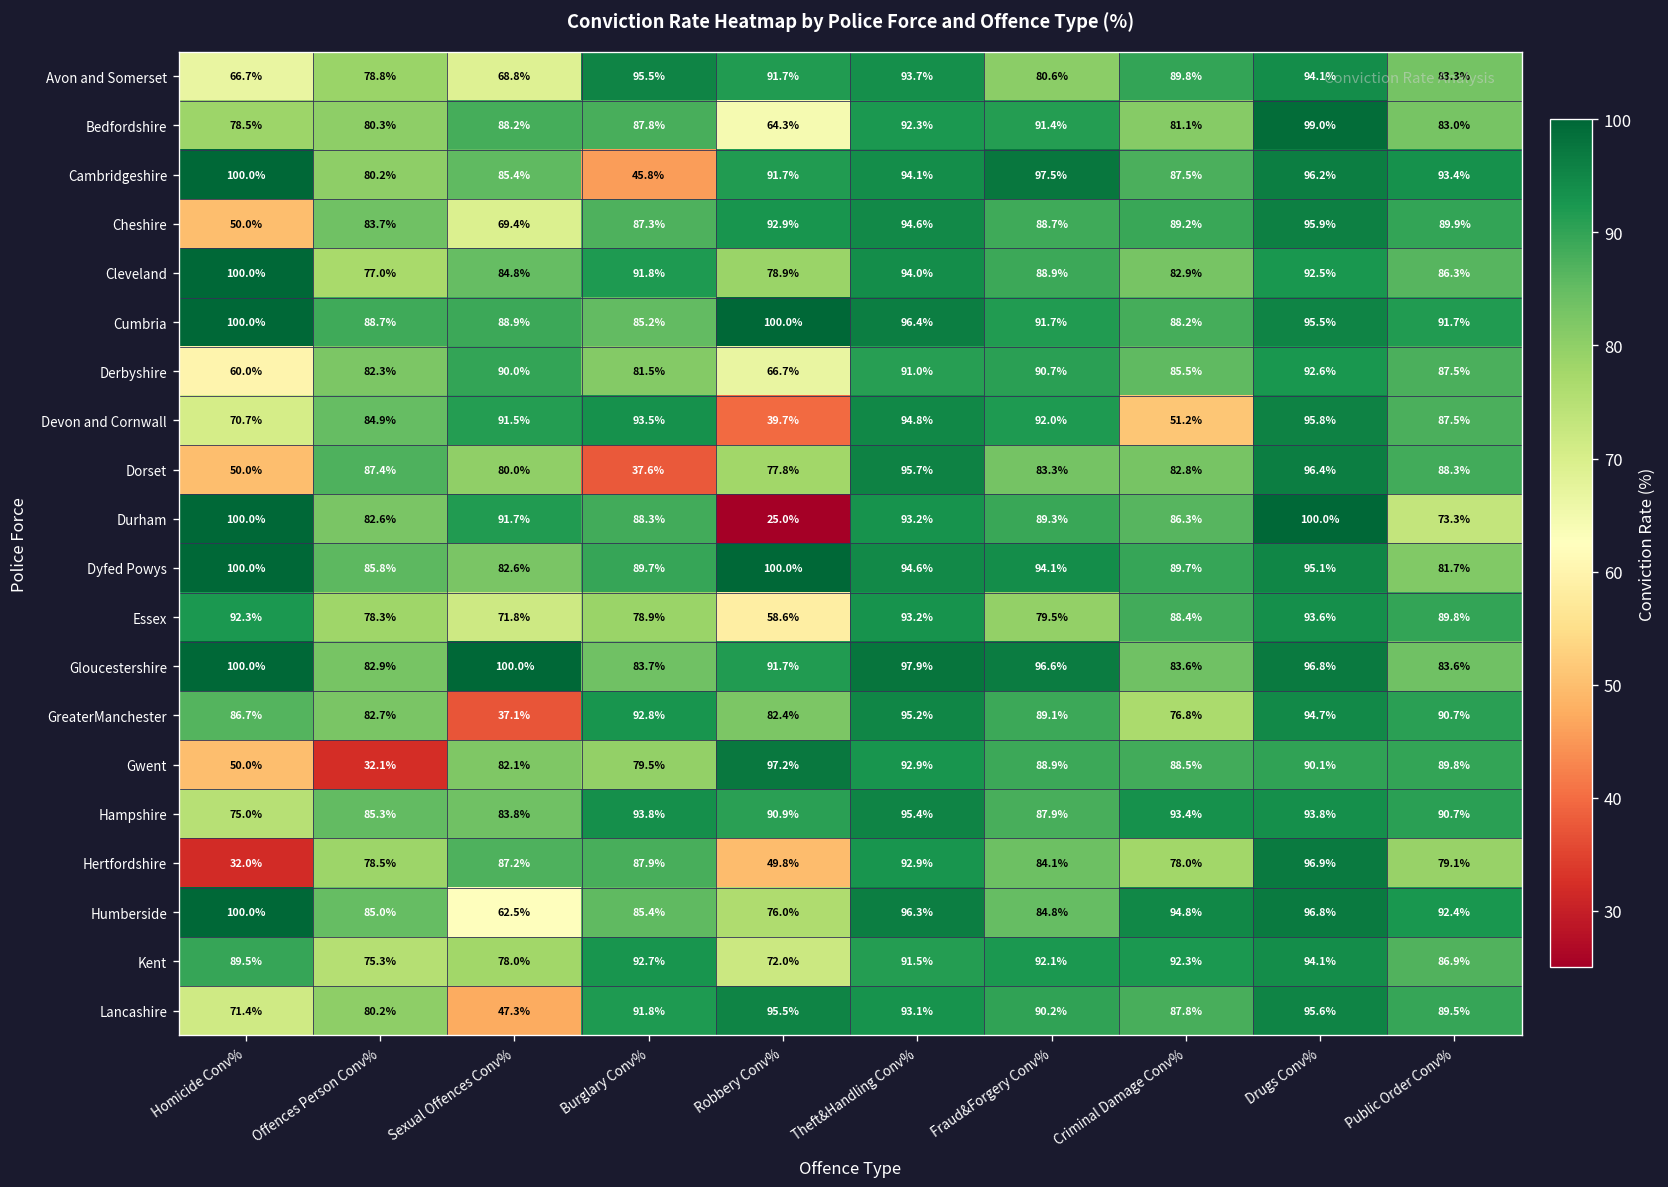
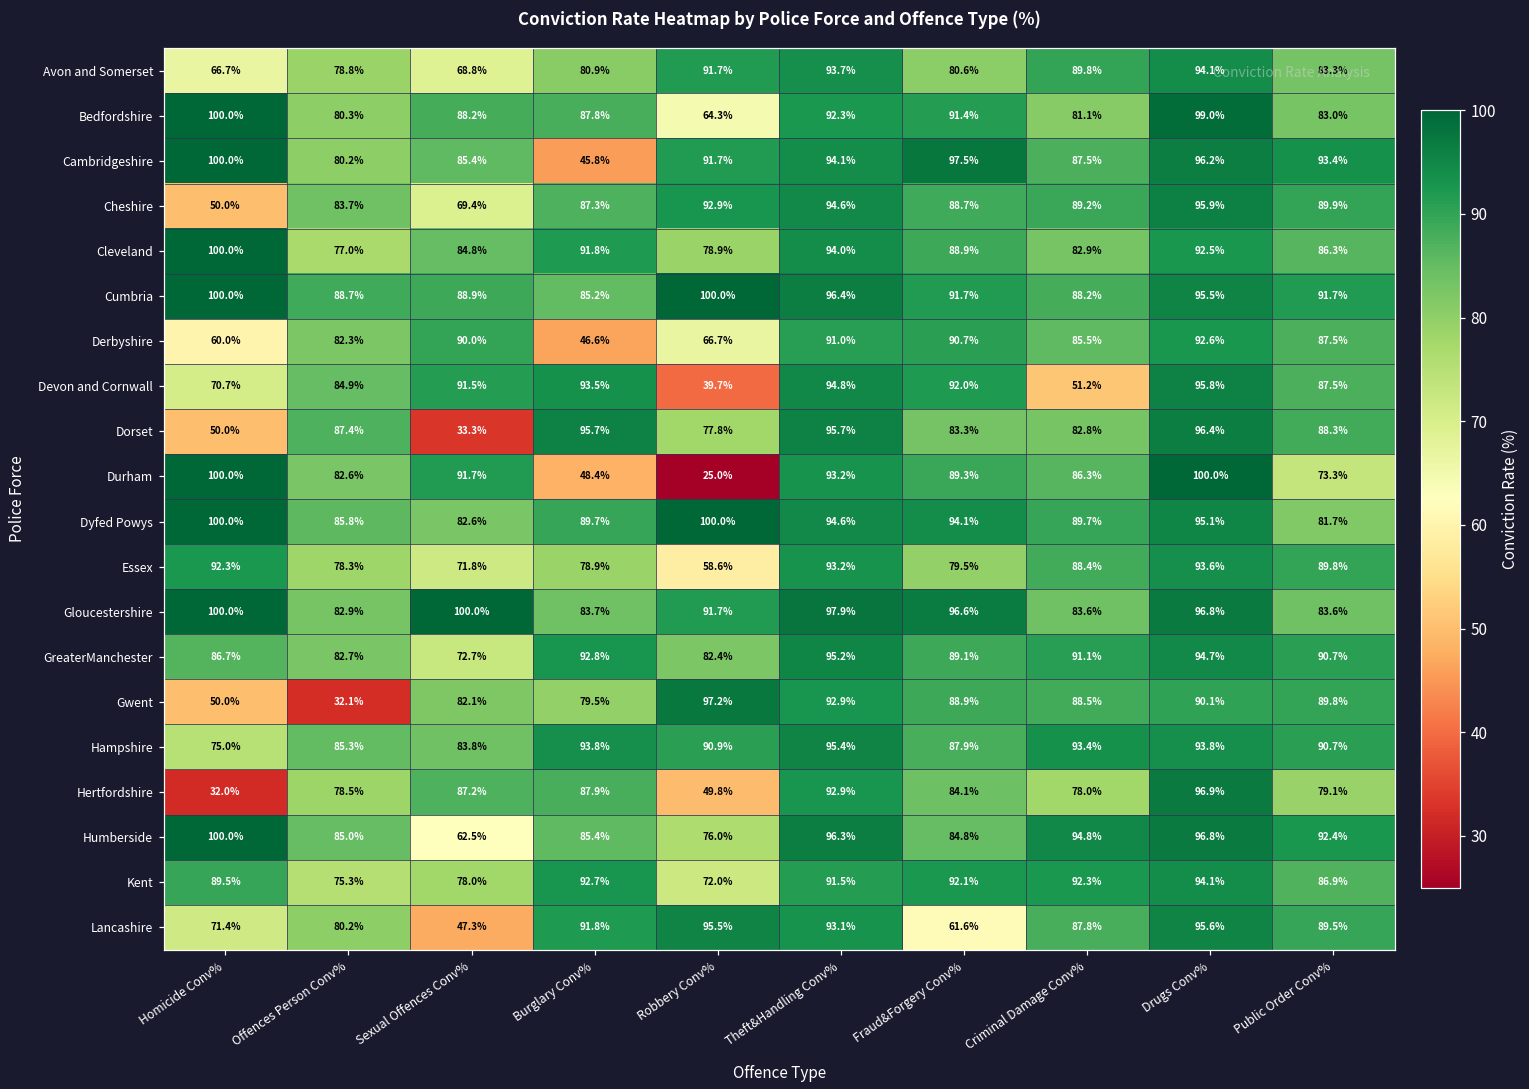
  {
    "Avon and Somerset": {
      "Homicide Conv%": "66.7%",
      "Offences Person Conv%": "78.8%",
      "Sexual Offences Conv%": "68.8%",
-     "Burglary Conv%": "95.5%",
+     "Burglary Conv%": "80.9%",
      "Robbery Conv%": "91.7%",
      "Theft&Handling Conv%": "93.7%",
      "Fraud&Forgery Conv%": "80.6%",
      "Criminal Damage Conv%": "89.8%"
    },
    "Bedfordshire": {
-     "Homicide Conv%": "78.5%",
+     "Homicide Conv%": "100.0%",
      "Offences Person Conv%": "80.3%",
      "Sexual Offences Conv%": "88.2%",
      "Burglary Conv%": "87.8%",
      "Robbery Conv%": "64.3%",
      "Theft&Handling Conv%": "92.3%",
      "Fraud&Forgery Conv%": "91.4%",
      "Criminal Damage Conv%": "81.1%",
      "Drugs Conv%": "99.0%",
      "Public Order Conv%": "83.0%"
    },
    "Cambridgeshire": {
      "Homicide Conv%": "100.0%",
      "Offences Person Conv%": "80.2%",
      "Sexual Offences Conv%": "85.4%",
      "Burglary Conv%": "45.8%",
      "Robbery Conv%": "91.7%",
      "Theft&Handling Conv%": "94.1%",
      "Fraud&Forgery Conv%": "97.5%",
      "Criminal Damage Conv%": "87.5%",
      "Drugs Conv%": "96.2%",
      "Public Order Conv%": "93.4%"
    },
    "Cheshire": {
      "Homicide Conv%": "50.0%",
      "Offences Person Conv%": "83.7%",
      "Sexual Offences Conv%": "69.4%",
      "Burglary Conv%": "87.3%",
      "Robbery Conv%": "92.9%",
      "Theft&Handling Conv%": "94.6%",
      "Fraud&Forgery Conv%": "88.7%",
      "Criminal Damage Conv%": "89.2%",
      "Drugs Conv%": "95.9%",
      "Public Order Conv%": "89.9%"
    },
    "Cleveland": {
      "Homicide Conv%": "100.0%",
      "Offences Person Conv%": "77.0%",
      "Sexual Offences Conv%": "84.8%",
      "Burglary Conv%": "91.8%",
      "Robbery Conv%": "78.9%",
      "Theft&Handling Conv%": "94.0%",
      "Fraud&Forgery Conv%": "88.9%",
      "Criminal Damage Conv%": "82.9%",
      "Drugs Conv%": "92.5%",
      "Public Order Conv%": "86.3%"
    },
    "Cumbria": {
      "Homicide Conv%": "100.0%",
      "Offences Person Conv%": "88.7%",
      "Sexual Offences Conv%": "88.9%",
      "Burglary Conv%": "85.2%",
      "Robbery Conv%": "100.0%",
      "Theft&Handling Conv%": "96.4%",
      "Fraud&Forgery Conv%": "91.7%",
      "Criminal Damage Conv%": "88.2%",
      "Drugs Conv%": "95.5%",
      "Public Order Conv%": "91.7%"
    },
    "Derbyshire": {
      "Homicide Conv%": "60.0%",
      "Offences Person Conv%": "82.3%",
      "Sexual Offences Conv%": "90.0%",
-     "Burglary Conv%": "81.5%",
+     "Burglary Conv%": "46.6%",
      "Robbery Conv%": "66.7%",
      "Theft&Handling Conv%": "91.0%",
      "Fraud&Forgery Conv%": "90.7%",
      "Criminal Damage Conv%": "85.5%",
      "Drugs Conv%": "92.6%",
      "Public Order Conv%": "87.5%"
    },
    "Devon and Cornwall": {
      "Homicide Conv%": "70.7%",
      "Offences Person Conv%": "84.9%",
      "Sexual Offences Conv%": "91.5%",
      "Burglary Conv%": "93.5%",
      "Robbery Conv%": "39.7%",
      "Theft&Handling Conv%": "94.8%",
      "Fraud&Forgery Conv%": "92.0%",
      "Criminal Damage Conv%": "51.2%",
      "Drugs Conv%": "95.8%",
      "Public Order Conv%": "87.5%"
    },
    "Dorset": {
      "Homicide Conv%": "50.0%",
      "Offences Person Conv%": "87.4%",
-     "Sexual Offences Conv%": "80.0%",
-     "Burglary Conv%": "37.6%",
+     "Sexual Offences Conv%": "33.3%",
+     "Burglary Conv%": "95.7%",
      "Robbery Conv%": "77.8%",
      "Theft&Handling Conv%": "95.7%",
      "Fraud&Forgery Conv%": "83.3%",
      "Criminal Damage Conv%": "82.8%",
      "Drugs Conv%": "96.4%",
      "Public Order Conv%": "88.3%"
    },
    "Durham": {
      "Homicide Conv%": "100.0%",
      "Offences Person Conv%": "82.6%",
      "Sexual Offences Conv%": "91.7%",
-     "Burglary Conv%": "88.3%",
+     "Burglary Conv%": "48.4%",
      "Robbery Conv%": "25.0%",
      "Theft&Handling Conv%": "93.2%",
      "Fraud&Forgery Conv%": "89.3%",
      "Criminal Damage Conv%": "86.3%",
      "Drugs Conv%": "100.0%",
      "Public Order Conv%": "73.3%"
    },
    "Dyfed Powys": {
      "Homicide Conv%": "100.0%",
      "Offences Person Conv%": "85.8%",
      "Sexual Offences Conv%": "82.6%",
      "Burglary Conv%": "89.7%",
      "Robbery Conv%": "100.0%",
      "Theft&Handling Conv%": "94.6%",
      "Fraud&Forgery Conv%": "94.1%",
      "Criminal Damage Conv%": "89.7%",
      "Drugs Conv%": "95.1%",
      "Public Order Conv%": "81.7%"
    },
    "Essex": {
      "Homicide Conv%": "92.3%",
      "Offences Person Conv%": "78.3%",
      "Sexual Offences Conv%": "71.8%",
      "Burglary Conv%": "78.9%",
      "Robbery Conv%": "58.6%",
      "Theft&Handling Conv%": "93.2%",
      "Fraud&Forgery Conv%": "79.5%",
      "Criminal Damage Conv%": "88.4%",
      "Drugs Conv%": "93.6%",
      "Public Order Conv%": "89.8%"
    },
    "Gloucestershire": {
      "Homicide Conv%": "100.0%",
      "Offences Person Conv%": "82.9%",
      "Sexual Offences Conv%": "100.0%",
      "Burglary Conv%": "83.7%",
      "Robbery Conv%": "91.7%",
      "Theft&Handling Conv%": "97.9%",
      "Fraud&Forgery Conv%": "96.6%",
      "Criminal Damage Conv%": "83.6%",
      "Drugs Conv%": "96.8%",
      "Public Order Conv%": "83.6%"
    },
    "GreaterManchester": {
      "Homicide Conv%": "86.7%",
      "Offences Person Conv%": "82.7%",
-     "Sexual Offences Conv%": "37.1%",
+     "Sexual Offences Conv%": "72.7%",
      "Burglary Conv%": "92.8%",
      "Robbery Conv%": "82.4%",
      "Theft&Handling Conv%": "95.2%",
      "Fraud&Forgery Conv%": "89.1%",
-     "Criminal Damage Conv%": "76.8%",
+     "Criminal Damage Conv%": "91.1%",
      "Drugs Conv%": "94.7%",
      "Public Order Conv%": "90.7%"
    },
    "Gwent": {
      "Homicide Conv%": "50.0%",
      "Offences Person Conv%": "32.1%",
      "Sexual Offences Conv%": "82.1%",
      "Burglary Conv%": "79.5%",
      "Robbery Conv%": "97.2%",
      "Theft&Handling Conv%": "92.9%",
      "Fraud&Forgery Conv%": "88.9%",
      "Criminal Damage Conv%": "88.5%",
      "Drugs Conv%": "90.1%",
      "Public Order Conv%": "89.8%"
    },
    "Hampshire": {
      "Homicide Conv%": "75.0%",
      "Offences Person Conv%": "85.3%",
      "Sexual Offences Conv%": "83.8%",
      "Burglary Conv%": "93.8%",
      "Robbery Conv%": "90.9%",
      "Theft&Handling Conv%": "95.4%",
      "Fraud&Forgery Conv%": "87.9%",
      "Criminal Damage Conv%": "93.4%",
      "Drugs Conv%": "93.8%",
      "Public Order Conv%": "90.7%"
    },
    "Hertfordshire": {
      "Homicide Conv%": "32.0%",
      "Offences Person Conv%": "78.5%",
      "Sexual Offences Conv%": "87.2%",
      "Burglary Conv%": "87.9%",
      "Robbery Conv%": "49.8%",
      "Theft&Handling Conv%": "92.9%",
      "Fraud&Forgery Conv%": "84.1%",
      "Criminal Damage Conv%": "78.0%",
      "Drugs Conv%": "96.9%",
      "Public Order Conv%": "79.1%"
    },
    "Humberside": {
      "Homicide Conv%": "100.0%",
      "Offences Person Conv%": "85.0%",
      "Sexual Offences Conv%": "62.5%",
      "Burglary Conv%": "85.4%",
      "Robbery Conv%": "76.0%",
      "Theft&Handling Conv%": "96.3%",
      "Fraud&Forgery Conv%": "84.8%",
      "Criminal Damage Conv%": "94.8%",
      "Drugs Conv%": "96.8%",
      "Public Order Conv%": "92.4%"
    },
    "Kent": {
      "Homicide Conv%": "89.5%",
      "Offences Person Conv%": "75.3%",
      "Sexual Offences Conv%": "78.0%",
      "Burglary Conv%": "92.7%",
      "Robbery Conv%": "72.0%",
      "Theft&Handling Conv%": "91.5%",
      "Fraud&Forgery Conv%": "92.1%",
      "Criminal Damage Conv%": "92.3%",
      "Drugs Conv%": "94.1%",
      "Public Order Conv%": "86.9%"
    },
    "Lancashire": {
      "Homicide Conv%": "71.4%",
      "Offences Person Conv%": "80.2%",
      "Sexual Offences Conv%": "47.3%",
      "Burglary Conv%": "91.8%",
      "Robbery Conv%": "95.5%",
      "Theft&Handling Conv%": "93.1%",
-     "Fraud&Forgery Conv%": "90.2%",
+     "Fraud&Forgery Conv%": "61.6%",
      "Criminal Damage Conv%": "87.8%",
      "Drugs Conv%": "95.6%",
      "Public Order Conv%": "89.5%"
    }
  }
